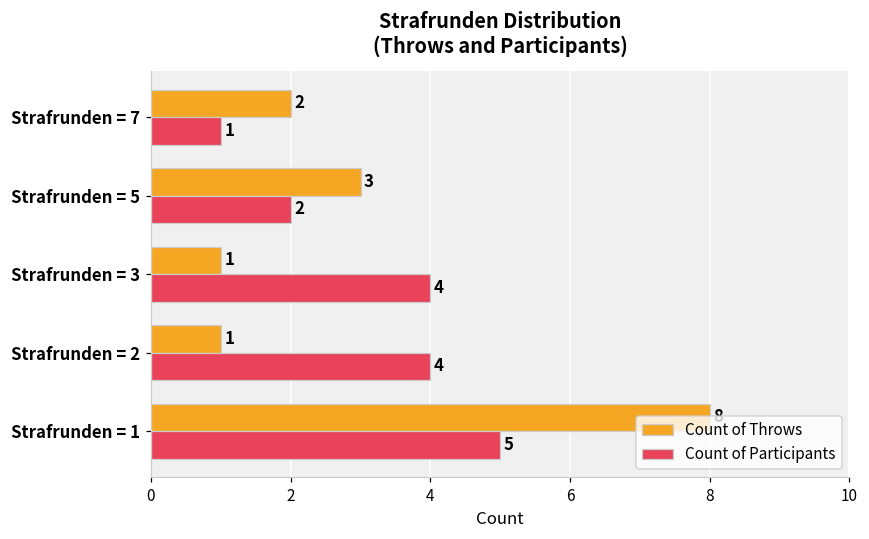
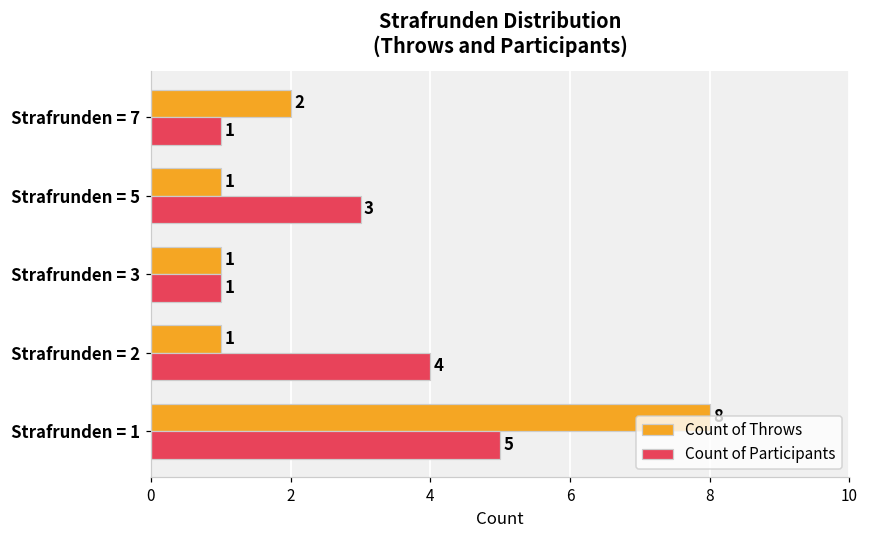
  {
    "Count of Throws": {
      "Strafrunden = 7": 2,
-     "Strafrunden = 5": 3,
+     "Strafrunden = 5": 1,
      "Strafrunden = 3": 1,
      "Strafrunden = 2": 1
    },
    "Count of Participants": {
      "Strafrunden = 7": 1,
-     "Strafrunden = 5": 2,
-     "Strafrunden = 3": 4,
+     "Strafrunden = 5": 3,
+     "Strafrunden = 3": 1,
      "Strafrunden = 2": 4,
      "Strafrunden = 1": 5
    }
  }
